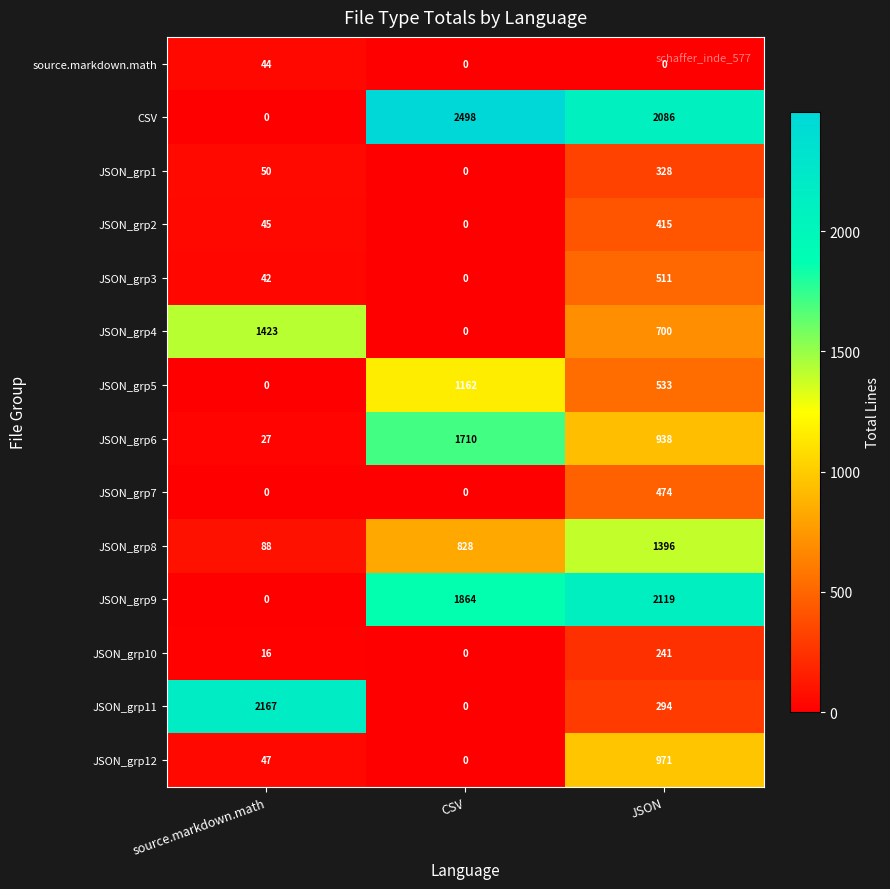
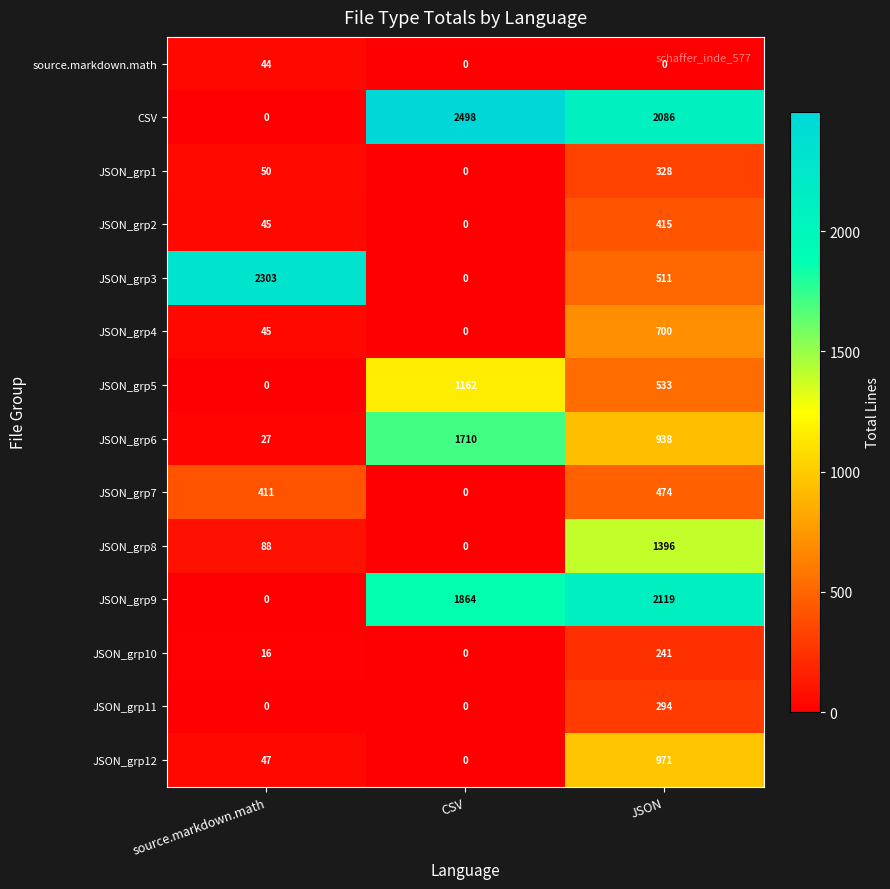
  {
    "source.markdown.math": {
      "source.markdown.math": 44,
      "CSV": 0,
      "JSON": 577
    },
    "CSV": {
      "source.markdown.math": 0,
      "CSV": 2498,
      "JSON": 2086
    },
    "JSON_grp1": {
      "source.markdown.math": 50,
      "CSV": 0,
      "JSON": 328
    },
    "JSON_grp2": {
      "source.markdown.math": 45,
      "CSV": 0,
      "JSON": 415
    },
    "JSON_grp3": {
-     "source.markdown.math": 42,
+     "source.markdown.math": 2303,
      "CSV": 0,
      "JSON": 511
    },
    "JSON_grp4": {
-     "source.markdown.math": 1423,
+     "source.markdown.math": 45,
      "CSV": 0,
      "JSON": 700
    },
    "JSON_grp5": {
      "source.markdown.math": 0,
      "CSV": 1162,
      "JSON": 533
    },
    "JSON_grp6": {
      "source.markdown.math": 27,
      "CSV": 1710,
      "JSON": 938
    },
    "JSON_grp7": {
-     "source.markdown.math": 0,
+     "source.markdown.math": 411,
      "CSV": 0,
      "JSON": 474
    },
    "JSON_grp8": {
      "source.markdown.math": 88,
-     "CSV": 828,
+     "CSV": 0,
      "JSON": 1396
    },
    "JSON_grp9": {
      "source.markdown.math": 0,
      "CSV": 1864,
      "JSON": 2119
    },
    "JSON_grp10": {
      "source.markdown.math": 16,
      "CSV": 0,
      "JSON": 241
    },
    "JSON_grp11": {
-     "source.markdown.math": 2167,
+     "source.markdown.math": 0,
      "CSV": 0,
      "JSON": 294
    },
    "JSON_grp12": {
      "source.markdown.math": 47,
      "CSV": 0,
      "JSON": 971
    }
  }
